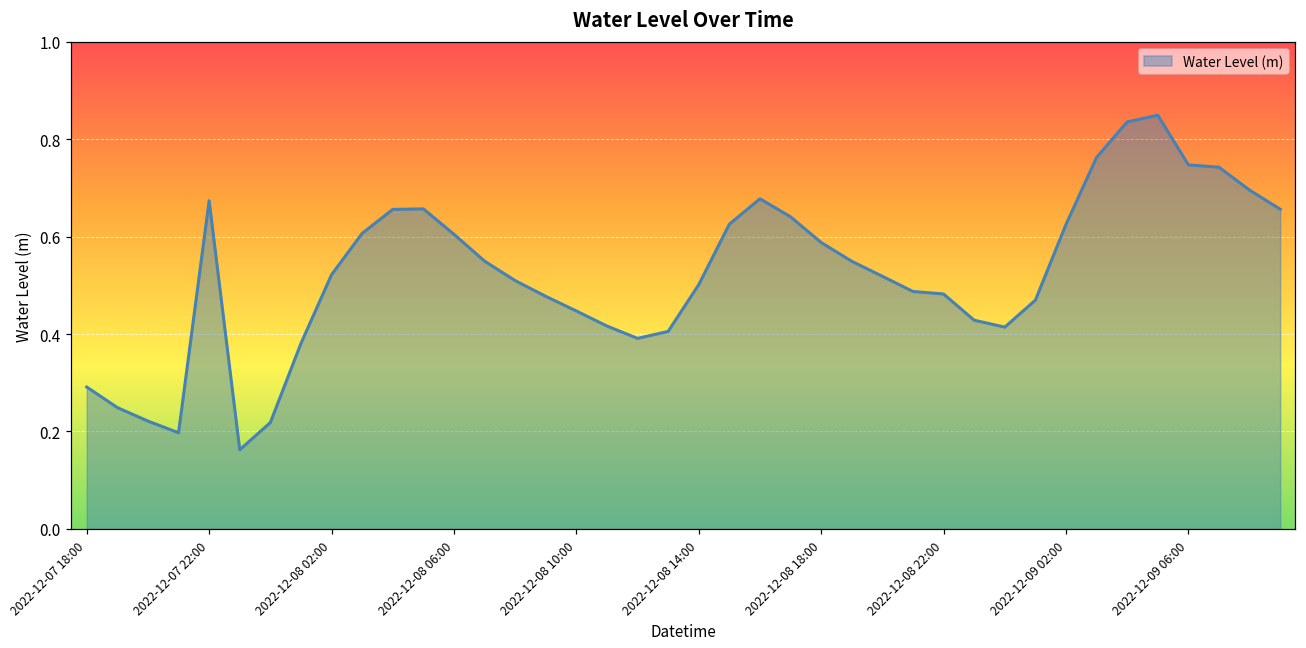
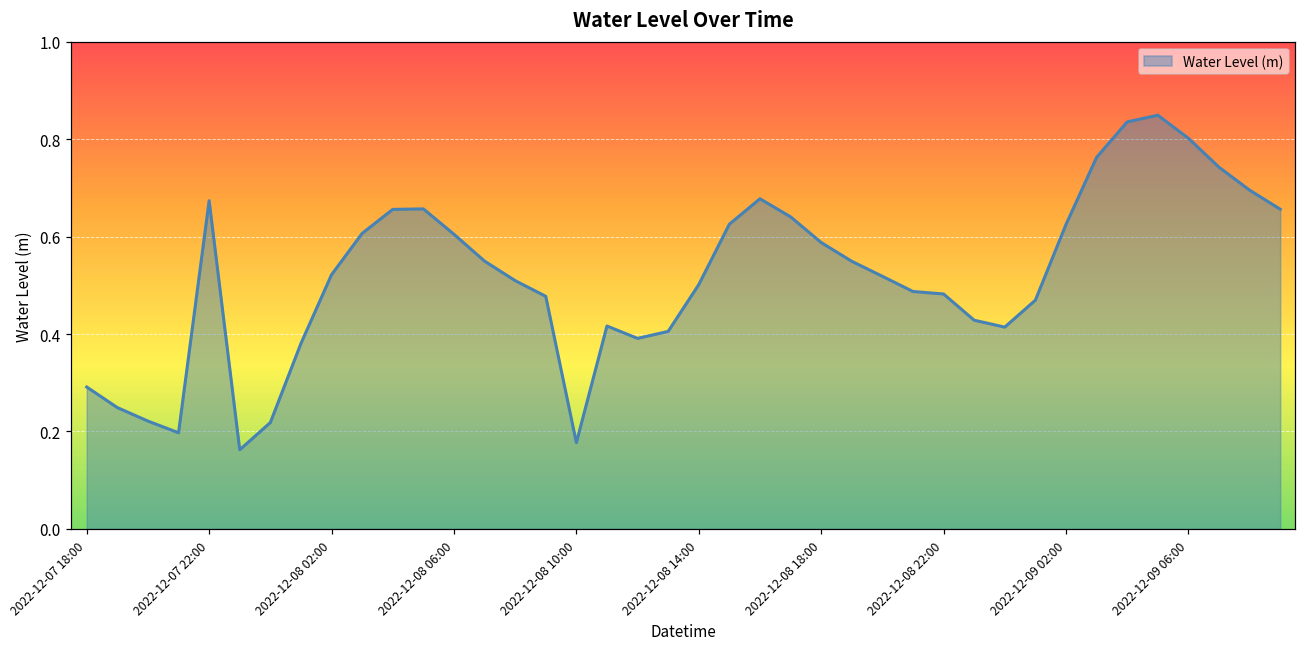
  {
    "2022-12-07 18:00": 0.29,
    "2022-12-07 22:00": 0.67,
    "2022-12-08 02:00": 0.52,
    "2022-12-08 06:00": 0.60,
-   "2022-12-08 10:00": 0.45,
+   "2022-12-08 10:00": 0.18,
    "2022-12-08 14:00": 0.50,
    "2022-12-08 18:00": 0.59,
    "2022-12-08 22:00": 0.48,
    "2022-12-09 02:00": 0.62,
-   "2022-12-09 06:00": 0.75
+   "2022-12-09 06:00": 0.80
  }
